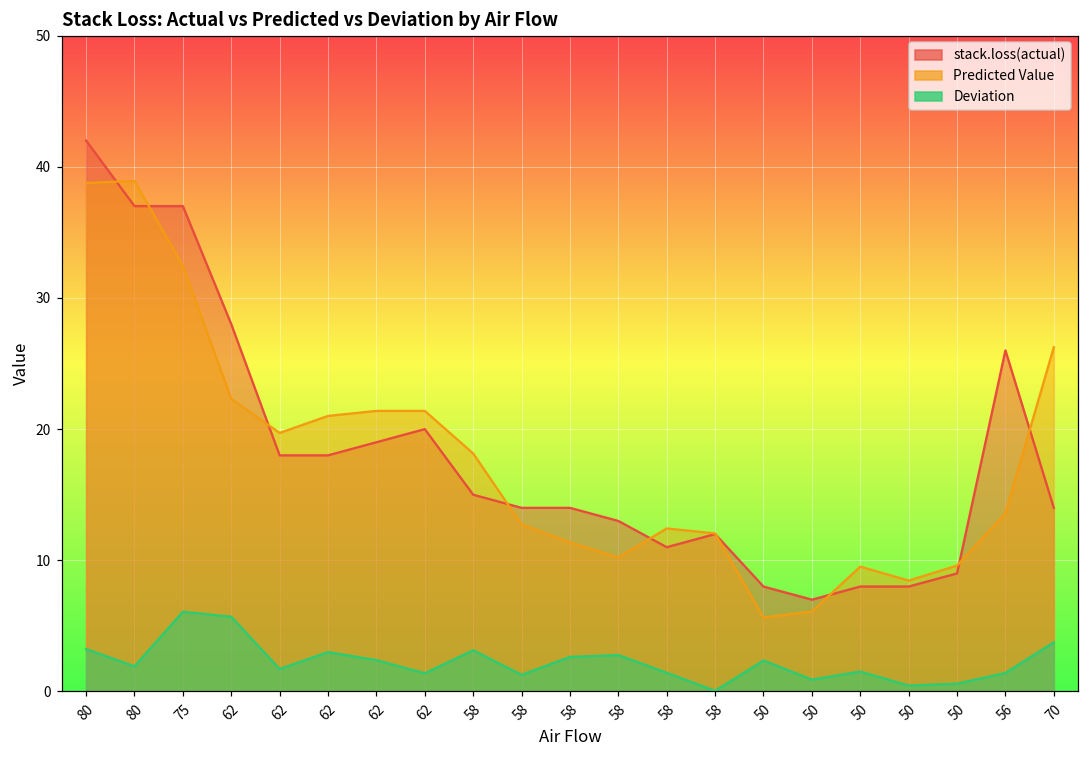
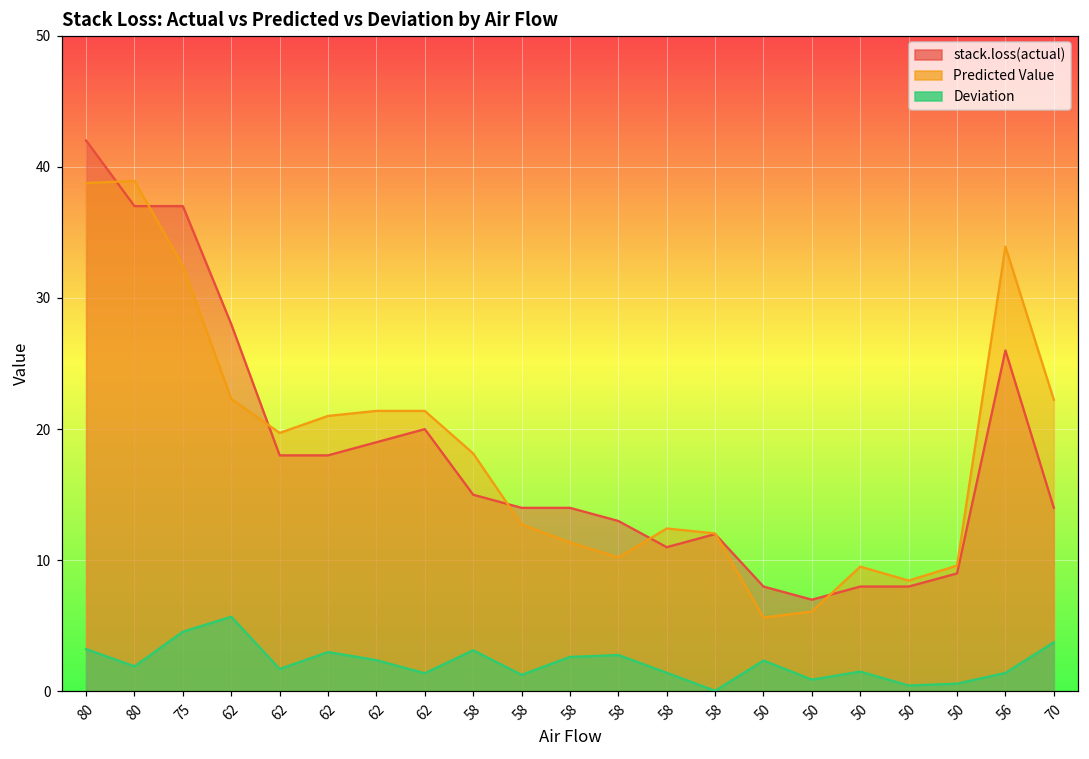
  {
    "stack.loss(actual)": {
      "75": 37.0,
      "56": 26.0,
      "70": 14.0
    },
    "Predicted Value": {
      "75": 32.4,
-     "56": 13.6,
-     "70": 26.2
+     "56": 33.9,
+     "70": 22.2
    },
    "Deviation": {
-     "75": 6.1,
+     "75": 4.6,
      "56": 1.4,
      "70": 3.7
    }
  }
